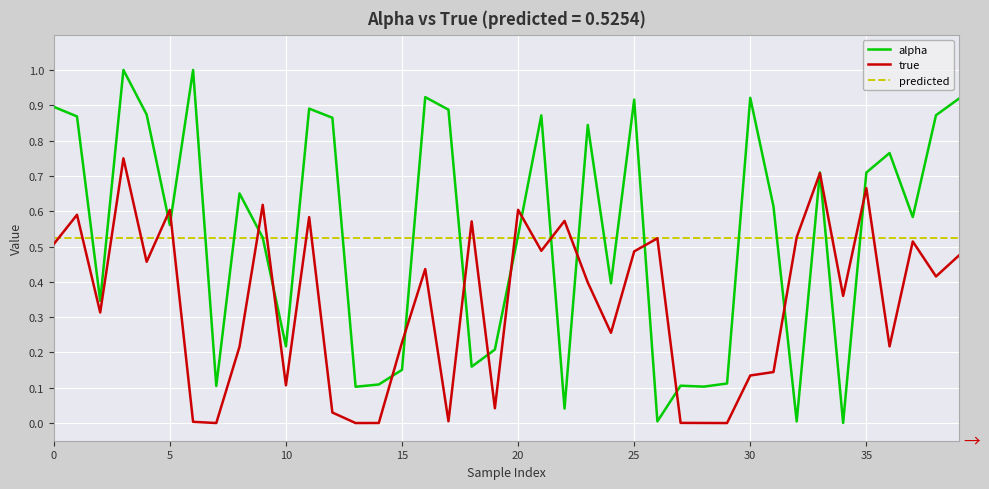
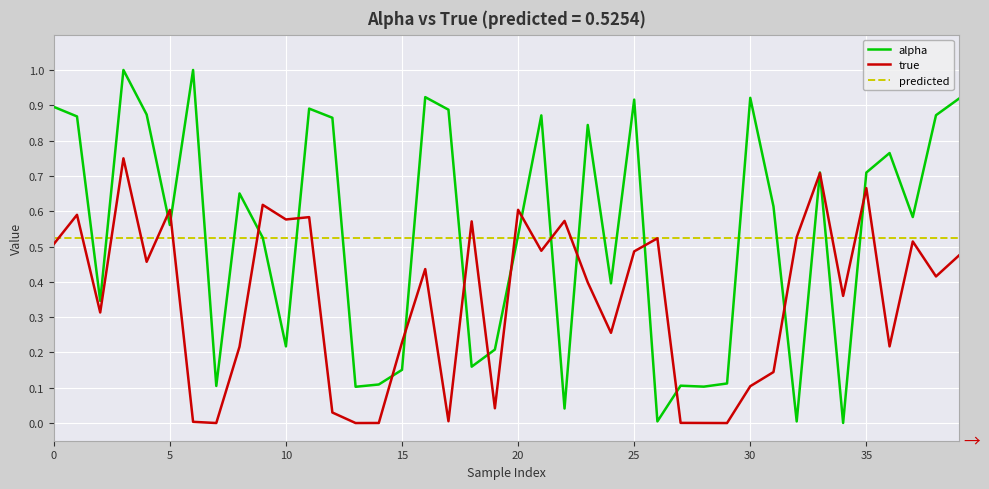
  {
    "alpha": {
      "0": 0.90,
      "5": 0.56,
      "10": 0.22,
      "15": 0.15,
      "20": 0.53,
      "25": 0.92,
      "30": 0.92,
      "35": 0.71
    },
    "true": {
      "0": 0.51,
      "5": 0.60,
-     "10": 0.11,
+     "10": 0.58,
      "15": 0.23,
      "20": 0.60,
      "25": 0.49,
-     "30": 0.13,
+     "30": 0.10,
      "35": 0.67
    }
  }
